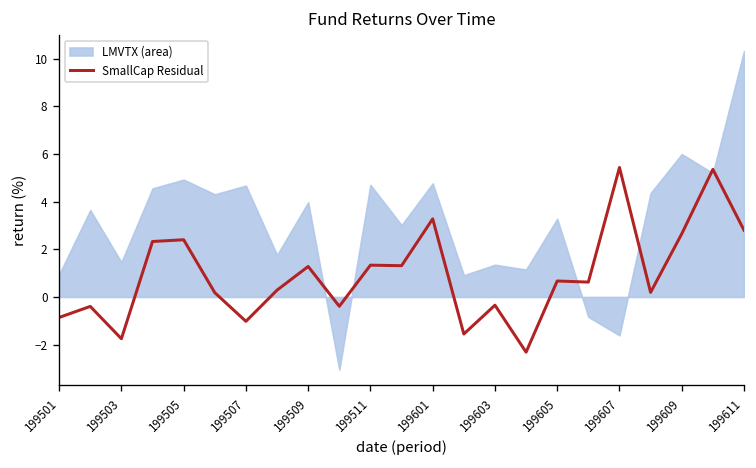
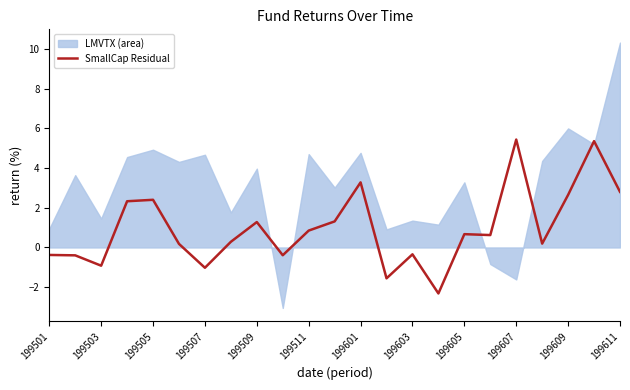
  {
    "SmallCap Residual": {
-     "199501": -0.9,
-     "199503": -1.8,
+     "199501": -0.4,
+     "199503": -0.9,
      "199505": 2.4,
      "199507": -1.0,
      "199509": 1.3,
-     "199511": 1.3,
+     "199511": 0.8,
      "199601": 3.3,
      "199603": -0.3,
      "199605": 0.7,
      "199607": 5.4,
      "199609": 2.6,
      "199611": 2.8
    },
    "LMVTX (area)": {
      "199501": 0.9,
      "199503": 1.5,
      "199505": 4.9,
      "199507": 4.7,
      "199509": 4.0,
      "199511": 4.7,
      "199601": 4.8,
      "199603": 1.4,
      "199605": 3.3,
      "199609": 6.0,
      "199611": 10.3
    }
  }
